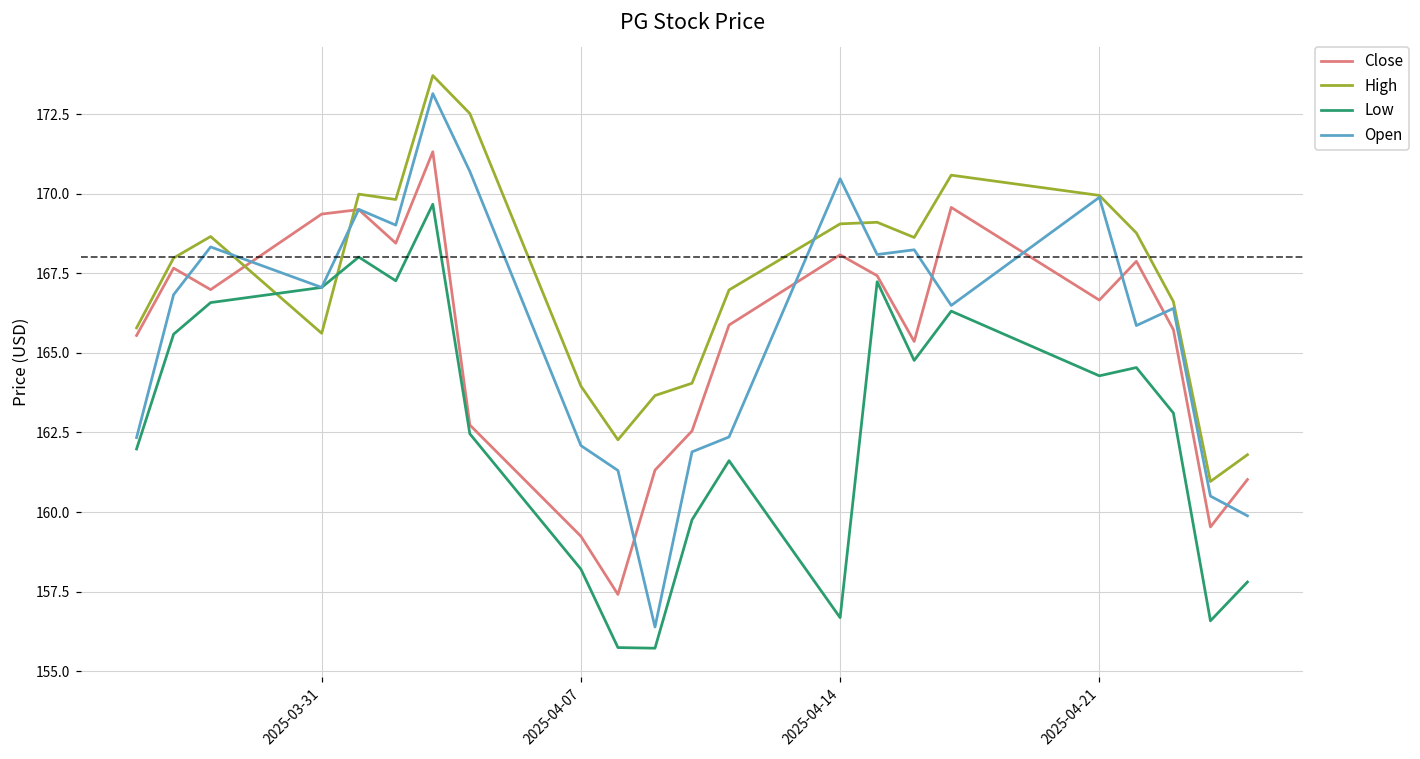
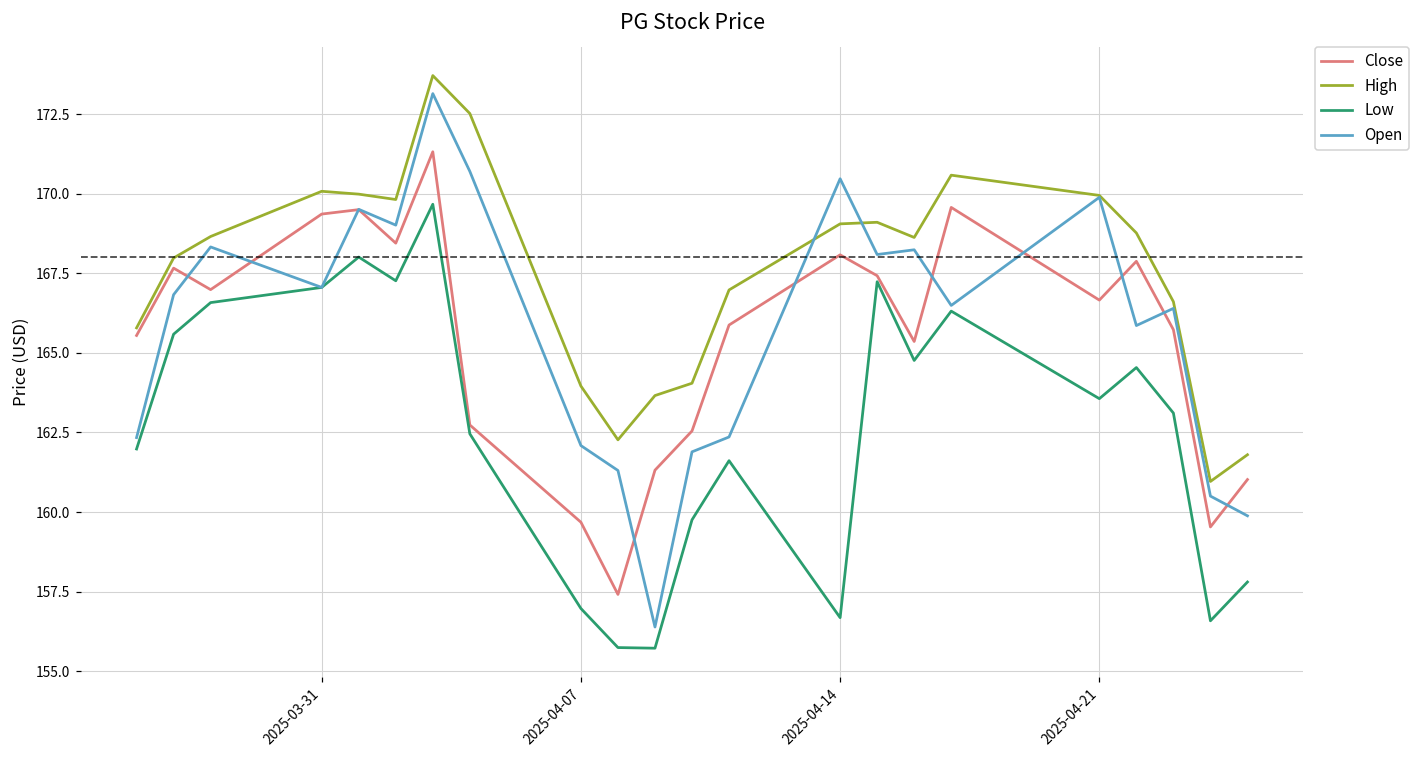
  {
    "Close": {
      "2025-03-31": 169.4,
-     "2025-04-07": 159.2,
+     "2025-04-07": 159.7,
      "2025-04-14": 168.1,
      "2025-04-21": 166.7
    },
    "High": {
-     "2025-03-31": 165.6,
+     "2025-03-31": 170.1,
      "2025-04-07": 164.0,
      "2025-04-14": 169.1
    },
    "Low": {
-     "2025-04-07": 158.2,
+     "2025-04-07": 157.0,
      "2025-04-14": 156.7,
-     "2025-04-21": 164.3
+     "2025-04-21": 163.6
    },
    "Open": {
      "2025-04-07": 162.1,
      "2025-04-14": 170.5
    }
  }
